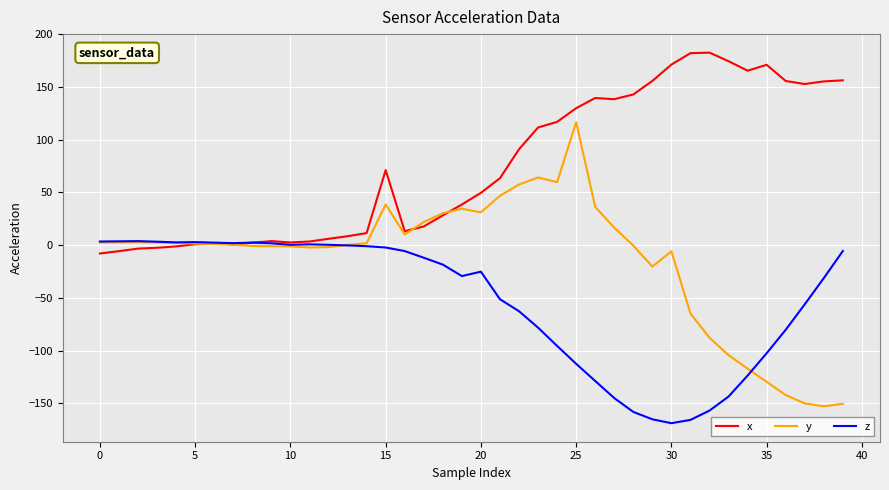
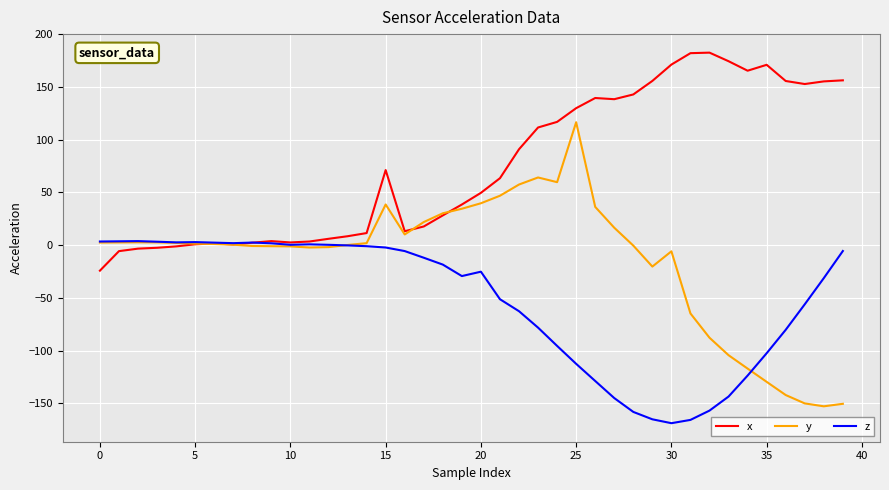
  {
    "x": {
-     "0": -8,
+     "0": -24,
      "15": 71,
      "20": 50,
      "25": 130,
      "30": 171,
      "35": 171
    },
    "y": {
      "15": 39,
-     "20": 31,
+     "20": 40,
      "25": 117,
      "30": -6,
      "35": -130
    },
    "z": {
      "15": -2,
      "20": -25,
      "25": -112,
      "30": -169,
      "35": -102
    }
  }
